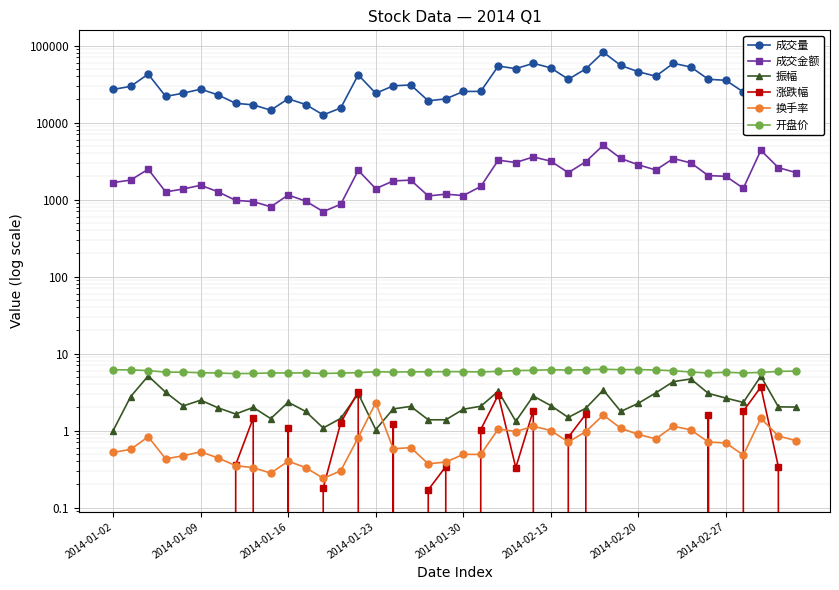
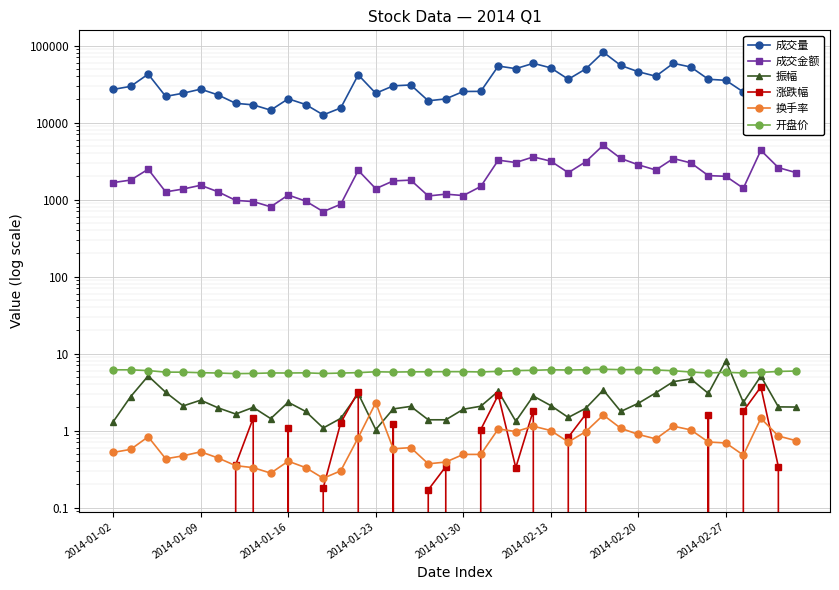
  {
    "成交量": {
      "2014-01-02": 27000,
      "2014-01-09": 27000,
      "2014-01-16": 20000,
      "2014-01-23": 24000,
      "2014-01-30": 25000,
      "2014-02-13": 50000,
      "2014-02-20": 50000,
      "2014-02-27": 40000
    },
    "成交金额": {
      "2014-01-02": 1700,
      "2014-01-09": 1500,
      "2014-01-16": 1100,
      "2014-01-23": 1400,
      "2014-01-30": 1100,
      "2014-02-13": 3200,
      "2014-02-20": 2800,
      "2014-02-27": 2000
    },
    "振幅": {
-     "2014-01-02": 1.0,
+     "2014-01-02": 1.3,
      "2014-01-09": 2.5,
      "2014-01-16": 2.3,
      "2014-01-23": 1.0,
      "2014-01-30": 1.9,
      "2014-02-13": 2.1,
      "2014-02-20": 2.3,
-     "2014-02-27": 2.6
+     "2014-02-27": 8
    },
    "涨跌幅": {
      "2014-01-16": 1.1
    },
    "换手率": {
      "2014-01-02": 0.5,
      "2014-01-09": 0.5,
      "2014-01-16": 0.4,
      "2014-01-23": 2.3,
      "2014-01-30": 0.5,
      "2014-02-13": 1.0,
      "2014-02-20": 0.9,
      "2014-02-27": 0.7
    },
    "开盘价": {
      "2014-01-02": 6,
      "2014-01-09": 6,
      "2014-01-16": 6,
      "2014-01-23": 6,
      "2014-01-30": 6,
      "2014-02-13": 6,
      "2014-02-20": 6,
      "2014-02-27": 6
    }
  }
